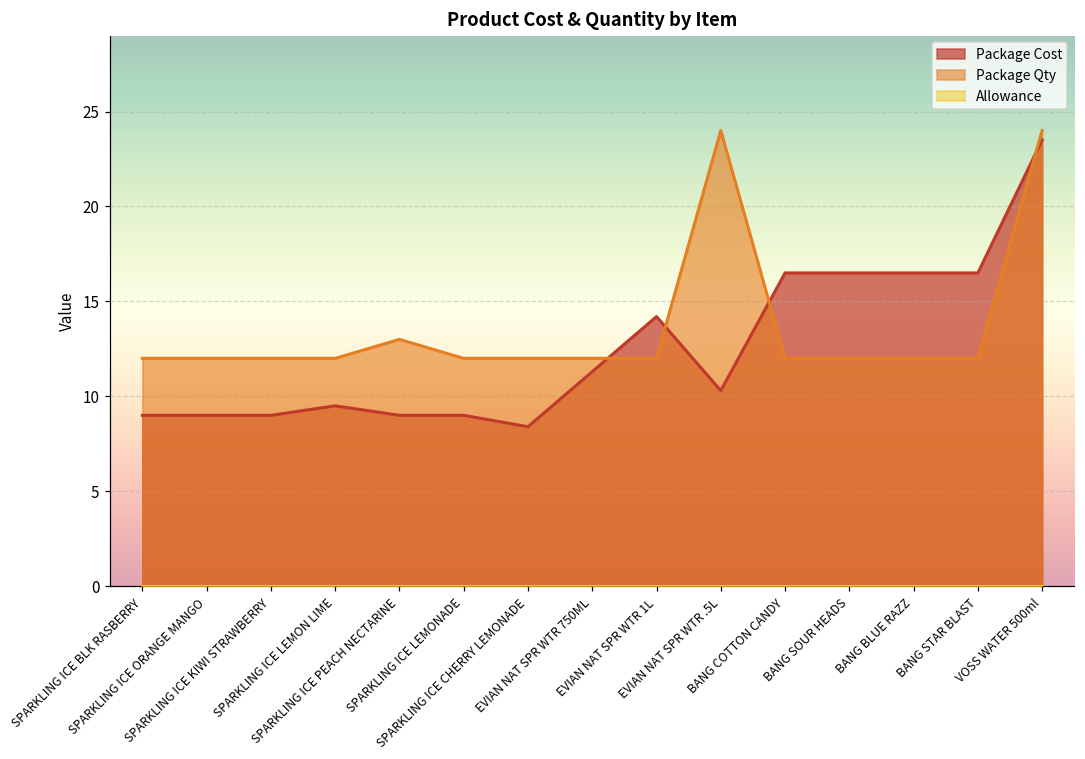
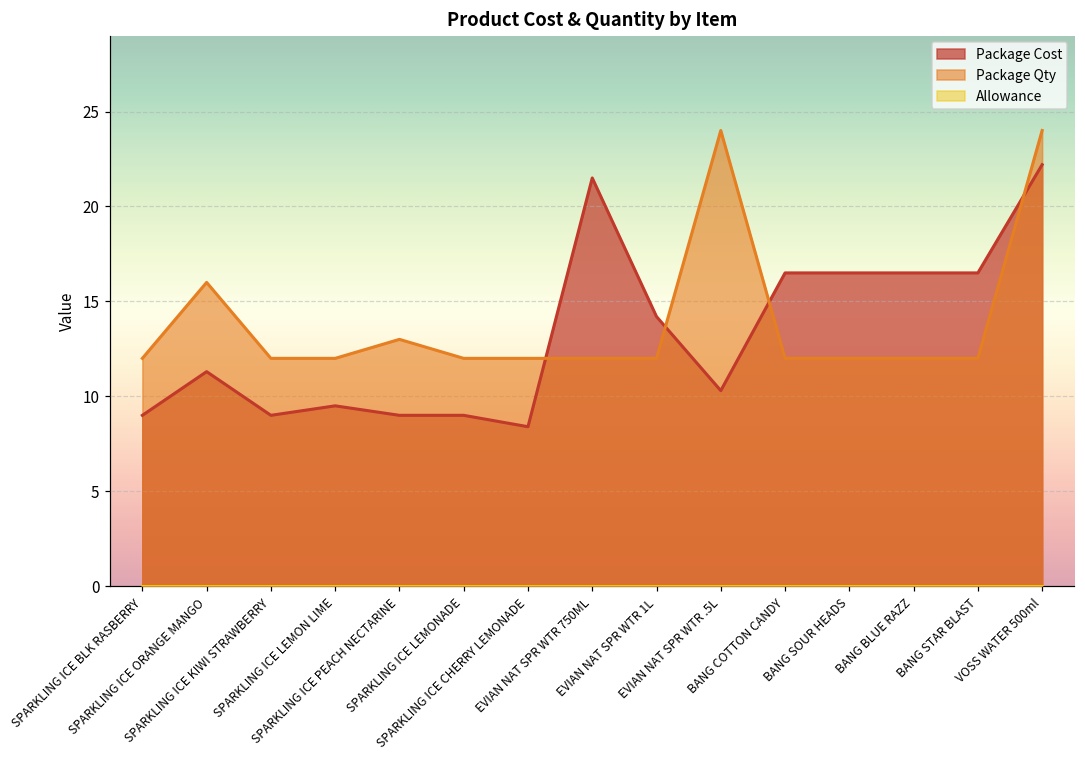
  {
    "Package Cost": {
      "SPARKLING ICE BLK RASBERRY": 9.0,
-     "SPARKLING ICE ORANGE MANGO": 9.0,
+     "SPARKLING ICE ORANGE MANGO": 11.3,
      "SPARKLING ICE KIWI STRAWBERRY": 9.0,
      "SPARKLING ICE LEMON LIME": 9.5,
      "SPARKLING ICE PEACH NECTARINE": 9.0,
      "SPARKLING ICE LEMONADE": 9.0,
      "SPARKLING ICE CHERRY LEMONADE": 8.4,
-     "EVIAN NAT SPR WTR 750ML": 11.3,
+     "EVIAN NAT SPR WTR 750ML": 21.5,
      "EVIAN NAT SPR WTR 1L": 14.2,
      "EVIAN NAT SPR WTR .5L": 10.3,
      "BANG COTTON CANDY": 16.5,
      "BANG SOUR HEADS": 16.5,
      "BANG BLUE RAZZ": 16.5,
      "BANG STAR BLAST": 16.5,
-     "VOSS WATER 500ml": 23.5
+     "VOSS WATER 500ml": 22.2
    },
    "Package Qty": {
      "SPARKLING ICE BLK RASBERRY": 12,
-     "SPARKLING ICE ORANGE MANGO": 12,
+     "SPARKLING ICE ORANGE MANGO": 16,
      "SPARKLING ICE KIWI STRAWBERRY": 12,
      "SPARKLING ICE LEMON LIME": 12,
      "SPARKLING ICE PEACH NECTARINE": 13,
      "SPARKLING ICE LEMONADE": 12,
      "SPARKLING ICE CHERRY LEMONADE": 12,
      "EVIAN NAT SPR WTR 750ML": 12,
      "EVIAN NAT SPR WTR 1L": 12,
      "EVIAN NAT SPR WTR .5L": 24,
      "BANG COTTON CANDY": 12,
      "BANG SOUR HEADS": 12,
      "BANG BLUE RAZZ": 12,
      "BANG STAR BLAST": 12,
      "VOSS WATER 500ml": 24
    },
    "Allowance": {
      "SPARKLING ICE BLK RASBERRY": 0.0,
      "SPARKLING ICE ORANGE MANGO": 0.0,
      "SPARKLING ICE KIWI STRAWBERRY": 0.0,
      "SPARKLING ICE LEMON LIME": 0.0,
      "SPARKLING ICE PEACH NECTARINE": 0.0,
      "SPARKLING ICE LEMONADE": 0.0,
      "SPARKLING ICE CHERRY LEMONADE": 0.0,
      "EVIAN NAT SPR WTR 750ML": 0.0,
      "EVIAN NAT SPR WTR 1L": 0.0,
      "EVIAN NAT SPR WTR .5L": 0.0,
      "BANG COTTON CANDY": 0.0,
      "BANG SOUR HEADS": 0.0,
      "BANG BLUE RAZZ": 0.0,
      "BANG STAR BLAST": 0.0,
      "VOSS WATER 500ml": 0.0
    }
  }
